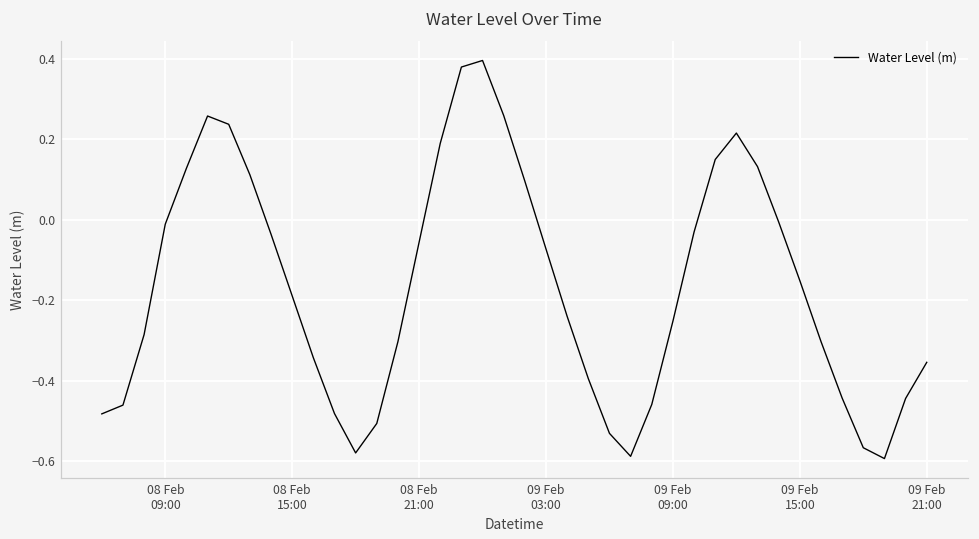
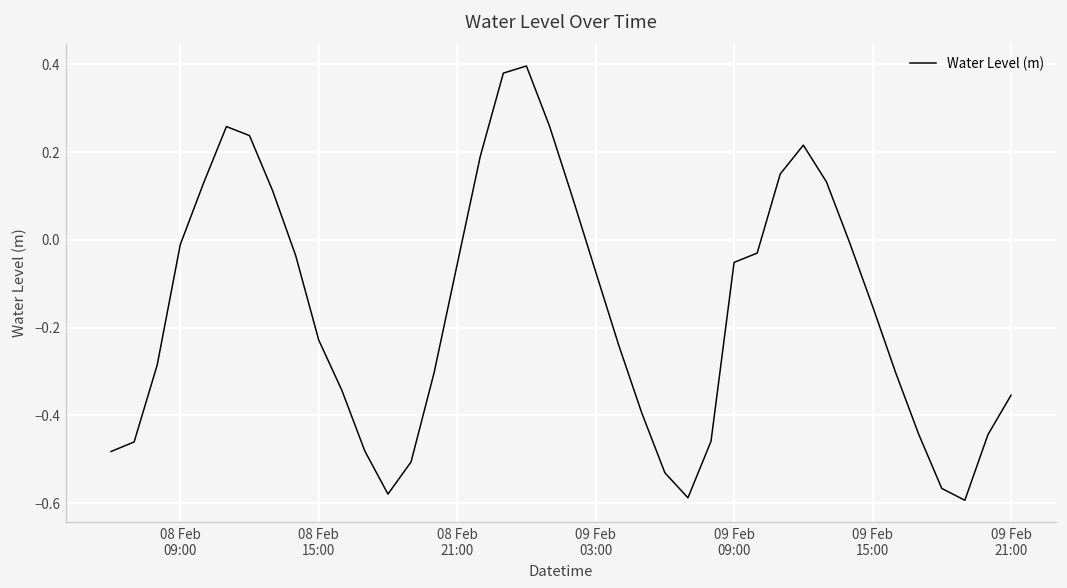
  {
    "08 Feb 09:00": -0.01,
-   "08 Feb 15:00": -0.19,
+   "08 Feb 15:00": -0.23,
    "08 Feb 21:00": -0.06,
    "09 Feb 03:00": -0.07,
-   "09 Feb 09:00": -0.25,
+   "09 Feb 09:00": -0.05,
    "09 Feb 15:00": -0.15,
    "09 Feb 21:00": -0.35
  }
